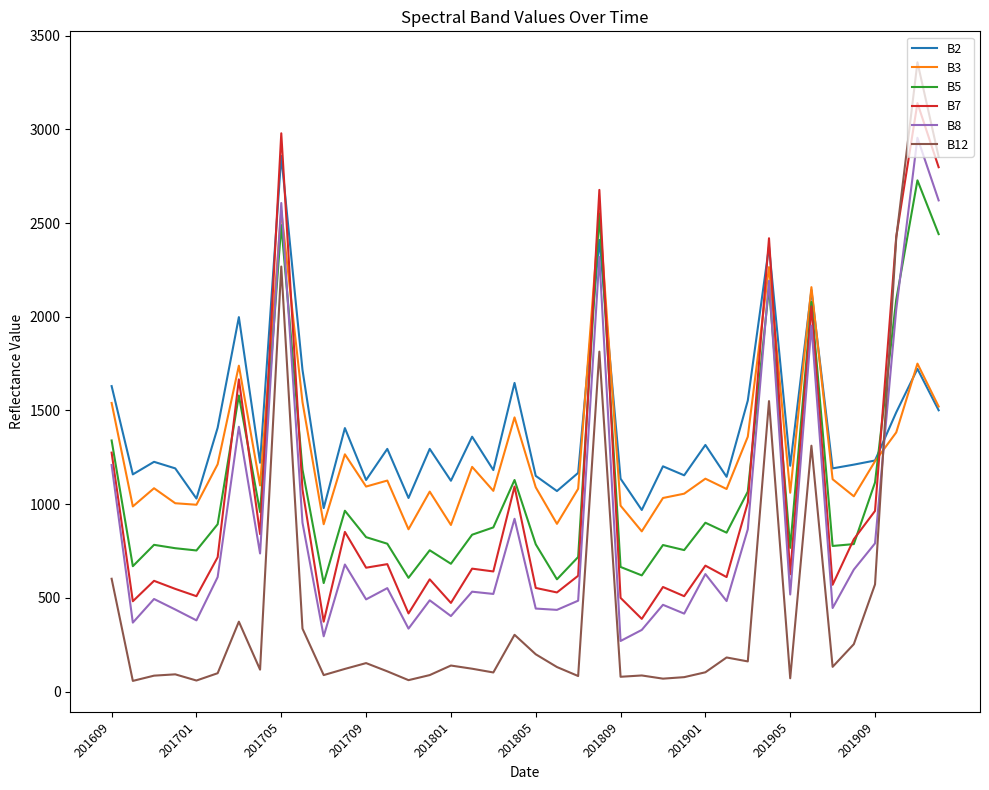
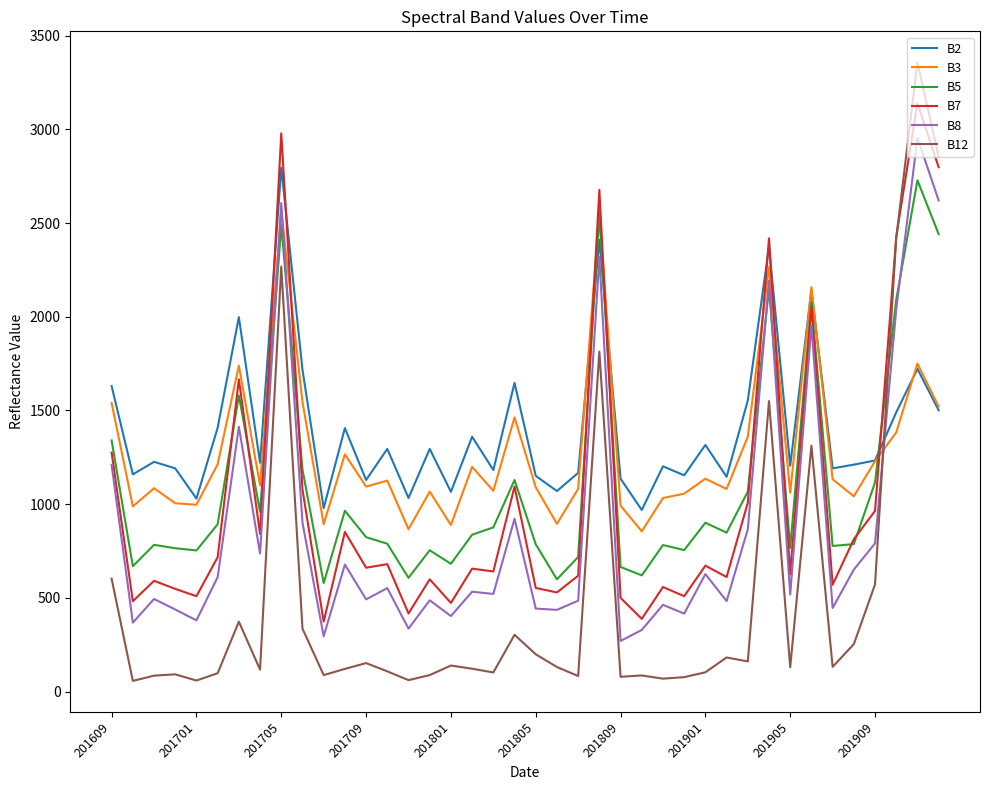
  {
    "B2": {
      "201609": 1630,
      "201701": 1030,
-     "201705": 2860,
+     "201705": 2800,
      "201709": 1130,
-     "201801": 1130,
+     "201801": 1070,
      "201805": 1150,
      "201809": 1140,
      "201901": 1320,
      "201905": 1210
    },
    "B3": {
      "201609": 1540,
      "201701": 1000,
      "201705": 2570,
      "201709": 1090,
      "201801": 890,
      "201805": 1090,
      "201809": 990,
      "201901": 1140,
      "201905": 1060
    },
    "B5": {
      "201609": 1340,
      "201701": 750,
      "201705": 2490,
      "201709": 820,
      "201801": 680,
      "201805": 790,
      "201809": 670,
      "201901": 900,
      "201905": 770,
      "201909": 1120
    },
    "B7": {
      "201609": 1280,
      "201701": 510,
      "201705": 2980,
      "201709": 660,
      "201801": 470,
      "201805": 550,
      "201809": 500,
      "201901": 670,
      "201905": 630,
      "201909": 960
    },
    "B8": {
      "201609": 1210,
      "201701": 380,
      "201705": 2610,
      "201709": 490,
      "201801": 400,
      "201805": 440,
      "201809": 270,
      "201901": 630,
      "201905": 520,
      "201909": 790
    },
    "B12": {
      "201609": 600,
      "201701": 60,
      "201705": 2270,
      "201709": 150,
      "201801": 140,
      "201805": 200,
      "201809": 80,
      "201901": 100,
-     "201905": 70,
+     "201905": 130,
      "201909": 570
    }
  }
